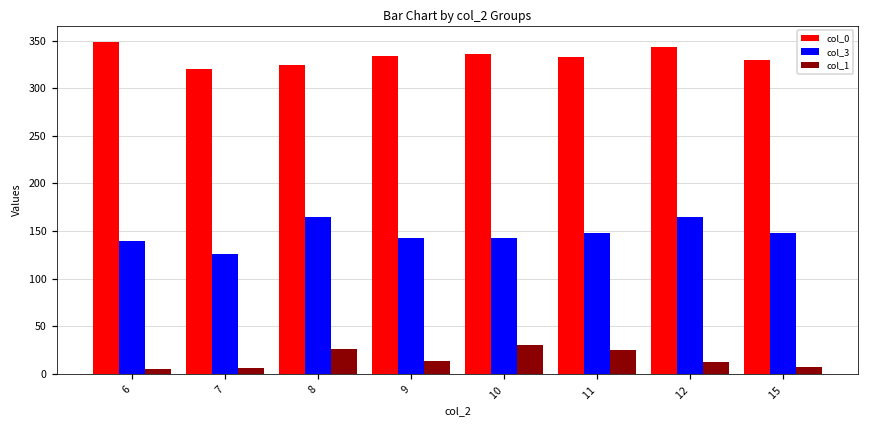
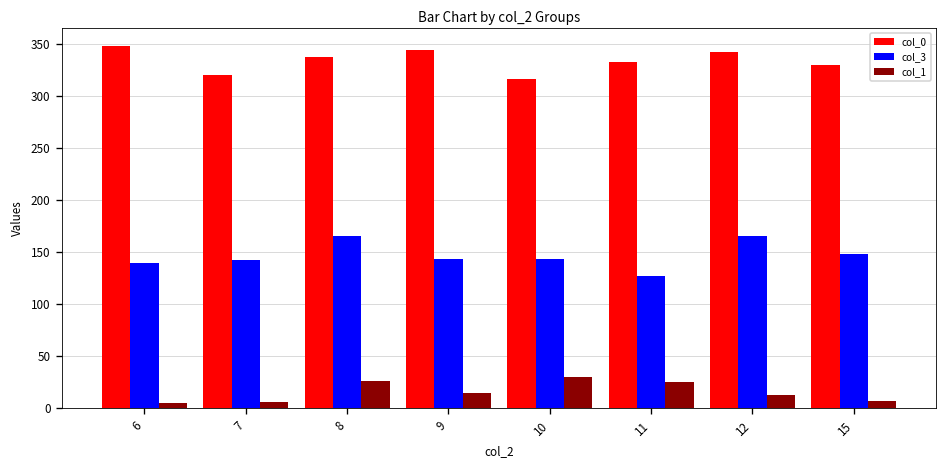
  {
    "col_0": {
      "6": 350,
      "7": 320,
-     "8": 320,
-     "9": 330,
-     "10": 340,
+     "8": 340,
+     "9": 340,
+     "10": 320,
      "11": 330,
      "12": 340,
      "15": 330
    },
    "col_3": {
      "6": 140,
-     "7": 130,
+     "7": 140,
      "8": 170,
      "9": 140,
      "10": 140,
-     "11": 150,
+     "11": 130,
      "12": 170,
      "15": 150
    },
    "col_1": {
      "6": 10,
      "7": 10,
      "8": 30,
      "9": 10,
      "10": 30,
      "11": 30,
      "12": 10,
      "15": 10
    }
  }
